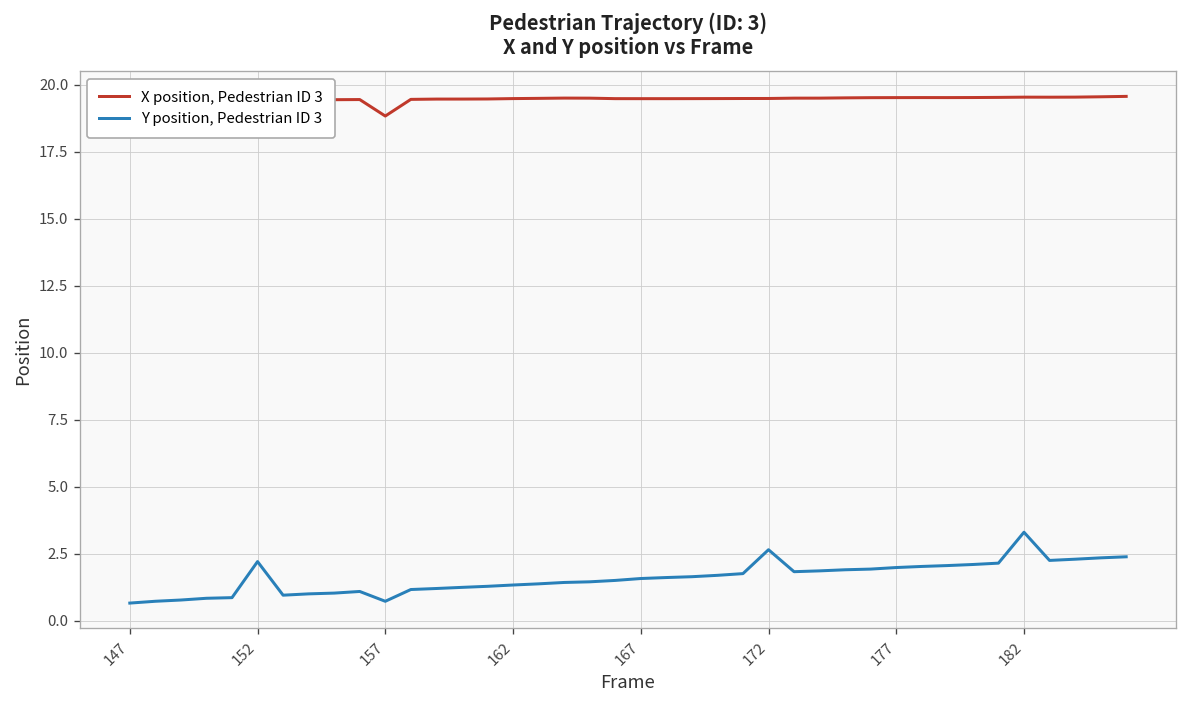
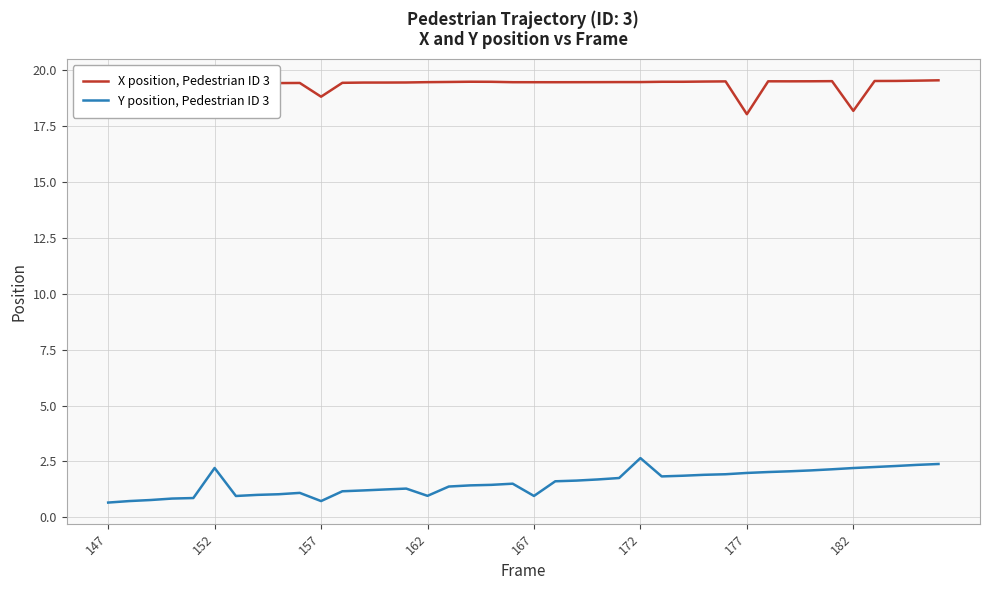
  {
    "X position, Pedestrian ID 3": {
      "157": 18.8,
      "162": 19.5,
      "167": 19.5,
      "172": 19.5,
-     "177": 19.5,
-     "182": 19.5
+     "177": 18.0,
+     "182": 18.2
    },
    "Y position, Pedestrian ID 3": {
      "147": 0.7,
      "152": 2.2,
      "157": 0.7,
-     "162": 1.3,
-     "167": 1.6,
+     "162": 1.0,
+     "167": 1.0,
      "172": 2.6,
      "177": 2.0,
-     "182": 3.3
+     "182": 2.2
    }
  }
